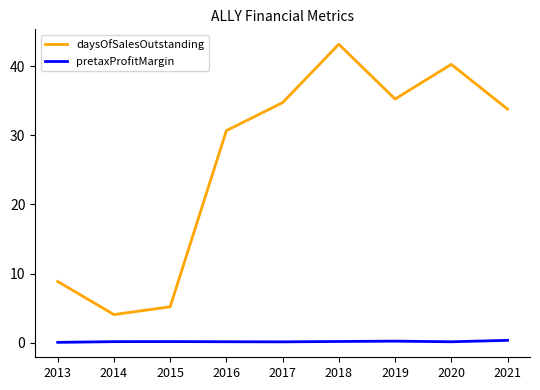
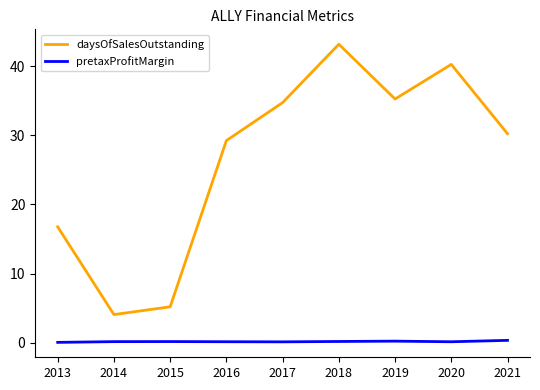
  {
    "daysOfSalesOutstanding": {
-     "2013": 9,
+     "2013": 17,
      "2014": 4,
      "2015": 5,
-     "2016": 31,
+     "2016": 29,
      "2017": 35,
      "2018": 43,
      "2019": 35,
      "2020": 40,
-     "2021": 34
+     "2021": 30
    },
    "pretaxProfitMargin": {
      "2013": 0,
      "2014": 0,
      "2015": 0,
      "2016": 0,
      "2017": 0,
      "2018": 0,
      "2019": 0,
      "2020": 0,
      "2021": 0
    }
  }
